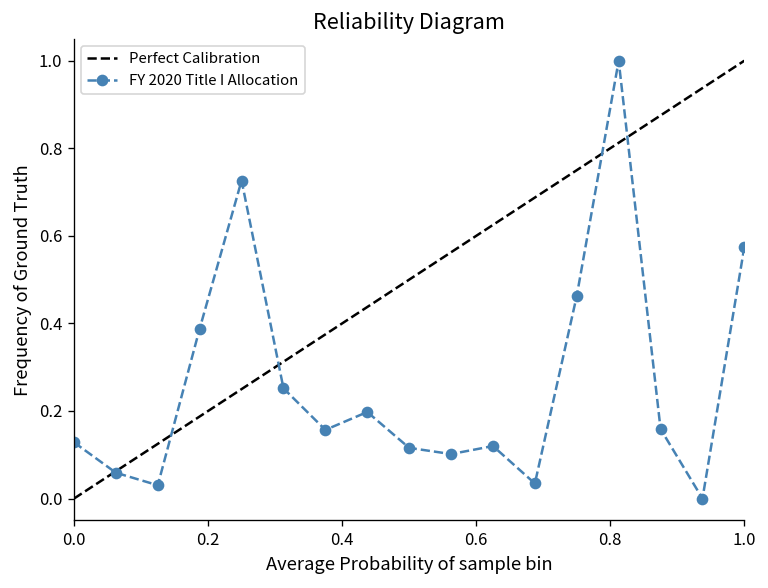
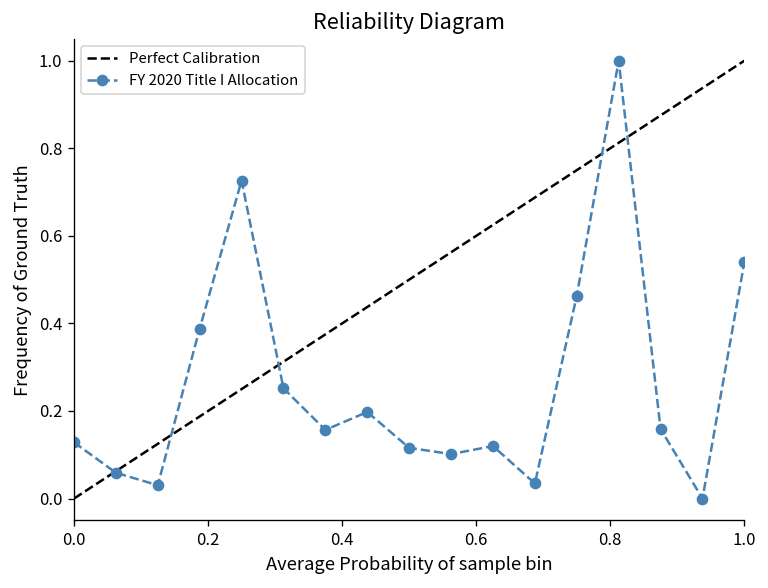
  {
    "Perfect Calibration": {
      "0.0": 0.00,
      "1.0": 1.00
    },
    "FY 2020 Title I Allocation": {
      "0.0": 0.13,
-     "1.0": 0.57
+     "1.0": 0.54
    }
  }
